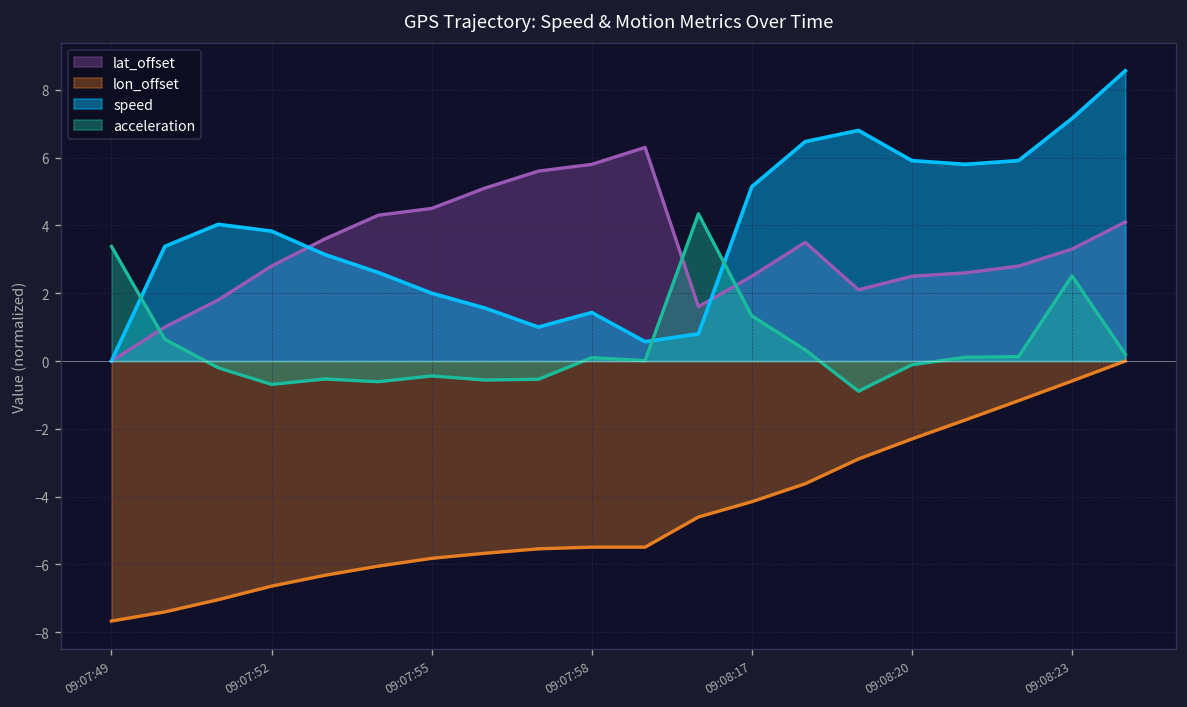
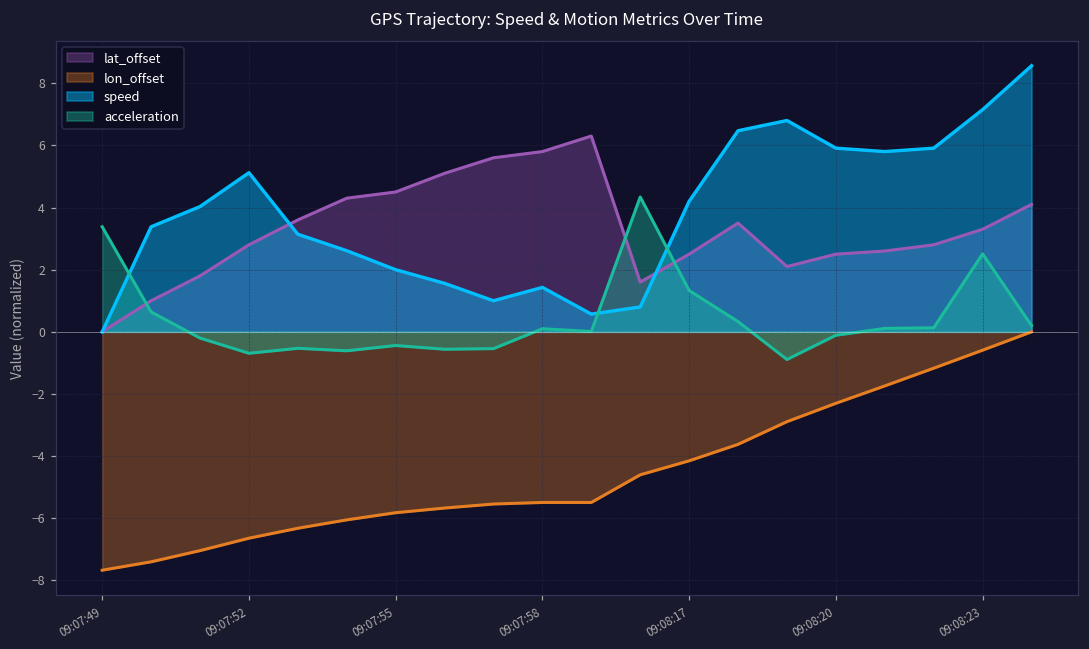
  {
    "lat_offset": {
      "09:07:52": 2.8,
      "09:07:55": 4.5,
      "09:07:58": 5.8,
      "09:08:17": 2.5,
      "09:08:20": 2.5,
      "09:08:23": 3.3
    },
    "speed": {
-     "09:07:52": 3.8,
+     "09:07:52": 5.1,
      "09:07:55": 2.0,
      "09:07:58": 1.4,
-     "09:08:17": 5.1,
+     "09:08:17": 4.2,
      "09:08:20": 5.9,
      "09:08:23": 7.2
    }
  }
